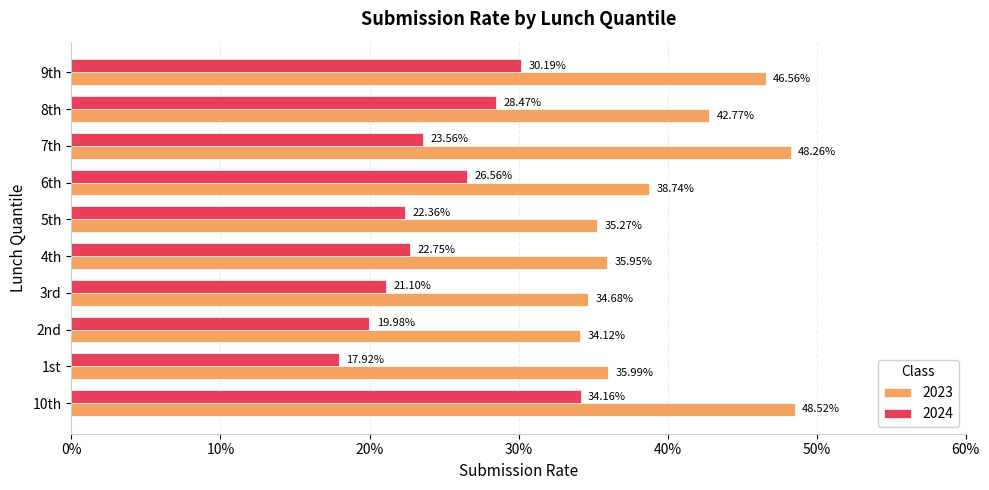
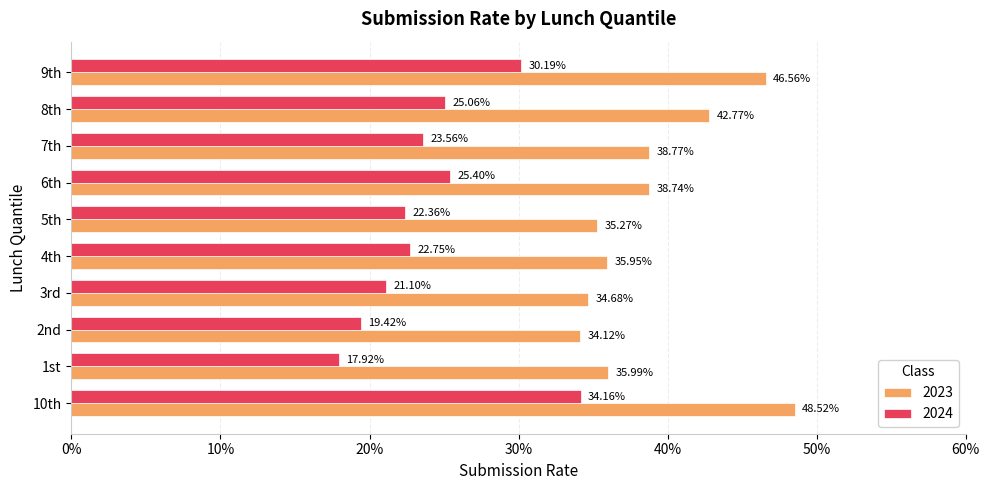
  {
    "2023": {
      "9th": "46.56%",
      "8th": "42.77%",
-     "7th": "48.26%",
+     "7th": "38.77%",
      "6th": "38.74%",
      "5th": "35.27%",
      "4th": "35.95%",
      "3rd": "34.68%",
      "2nd": "34.12%",
      "1st": "35.99%",
      "10th": "48.52%"
    },
    "2024": {
      "9th": "30.19%",
-     "8th": "28.47%",
+     "8th": "25.06%",
      "7th": "23.56%",
-     "6th": "26.56%",
+     "6th": "25.40%",
      "5th": "22.36%",
      "4th": "22.75%",
      "3rd": "21.10%",
-     "2nd": "19.98%",
+     "2nd": "19.42%",
      "1st": "17.92%",
      "10th": "34.16%"
    }
  }
